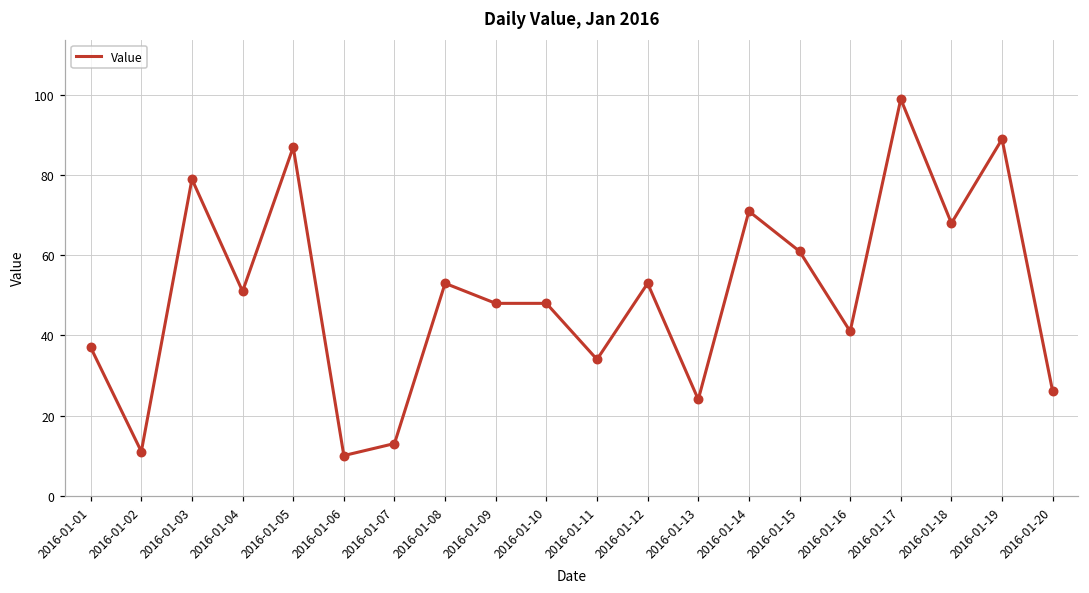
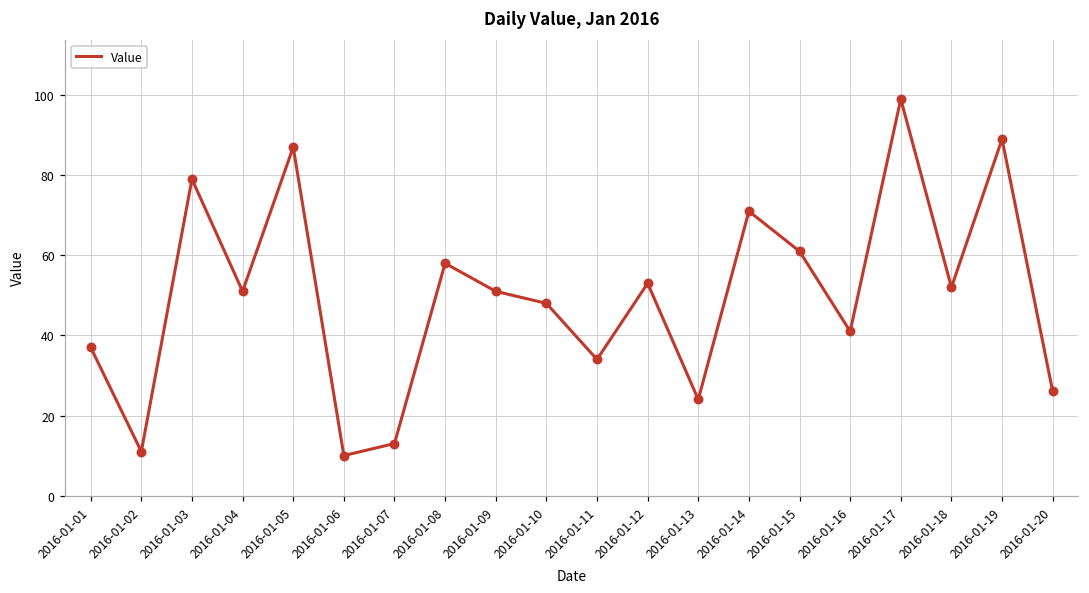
  {
    "2016-01-01": 37,
    "2016-01-02": 11,
    "2016-01-03": 79,
    "2016-01-04": 51,
    "2016-01-05": 87,
    "2016-01-06": 10,
    "2016-01-07": 13,
-   "2016-01-08": 53,
-   "2016-01-09": 48,
+   "2016-01-08": 58,
+   "2016-01-09": 51,
    "2016-01-10": 48,
    "2016-01-11": 34,
    "2016-01-12": 53,
    "2016-01-13": 24,
    "2016-01-14": 71,
    "2016-01-15": 61,
    "2016-01-16": 41,
    "2016-01-17": 99,
-   "2016-01-18": 68,
+   "2016-01-18": 52,
    "2016-01-19": 89,
    "2016-01-20": 26
  }
